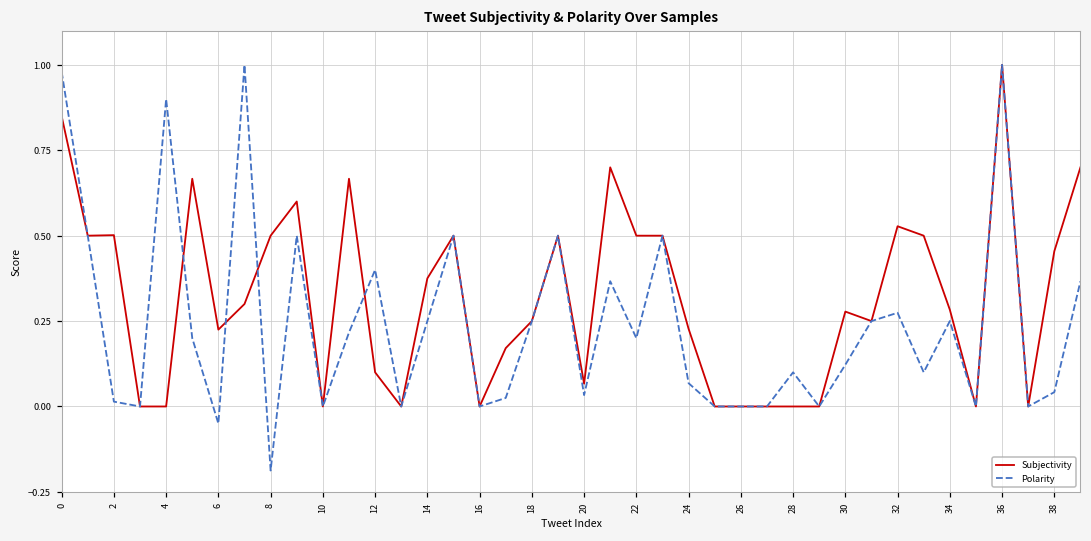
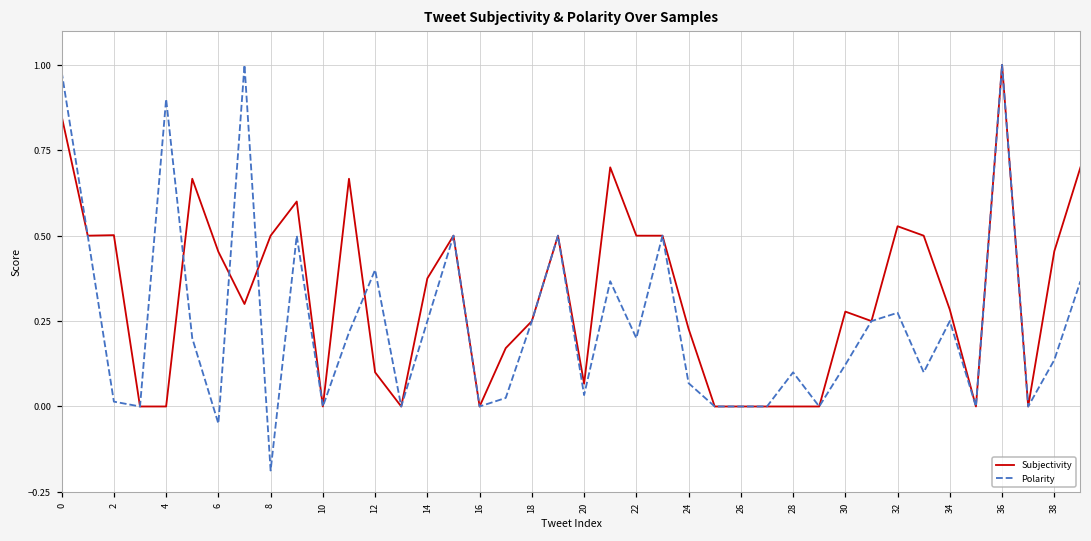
  {
    "Subjectivity": {
      "0": 0.85,
      "2": 0.50,
      "4": 0.00,
-     "6": 0.23,
+     "6": 0.45,
      "8": 0.50,
      "12": 0.10,
      "14": 0.38,
      "20": 0.07,
      "22": 0.50,
      "24": 0.23,
      "28": 0.00,
      "30": 0.28,
      "32": 0.53,
      "34": 0.28,
      "38": 0.45
    },
    "Polarity": {
      "0": 0.98,
      "2": 0.01,
      "4": 0.90,
      "6": -0.05,
      "8": -0.19,
      "12": 0.40,
      "14": 0.25,
      "20": 0.03,
      "22": 0.20,
      "24": 0.07,
      "28": 0.10,
      "30": 0.12,
      "32": 0.27,
      "34": 0.25,
-     "38": 0.04
+     "38": 0.14
    }
  }
